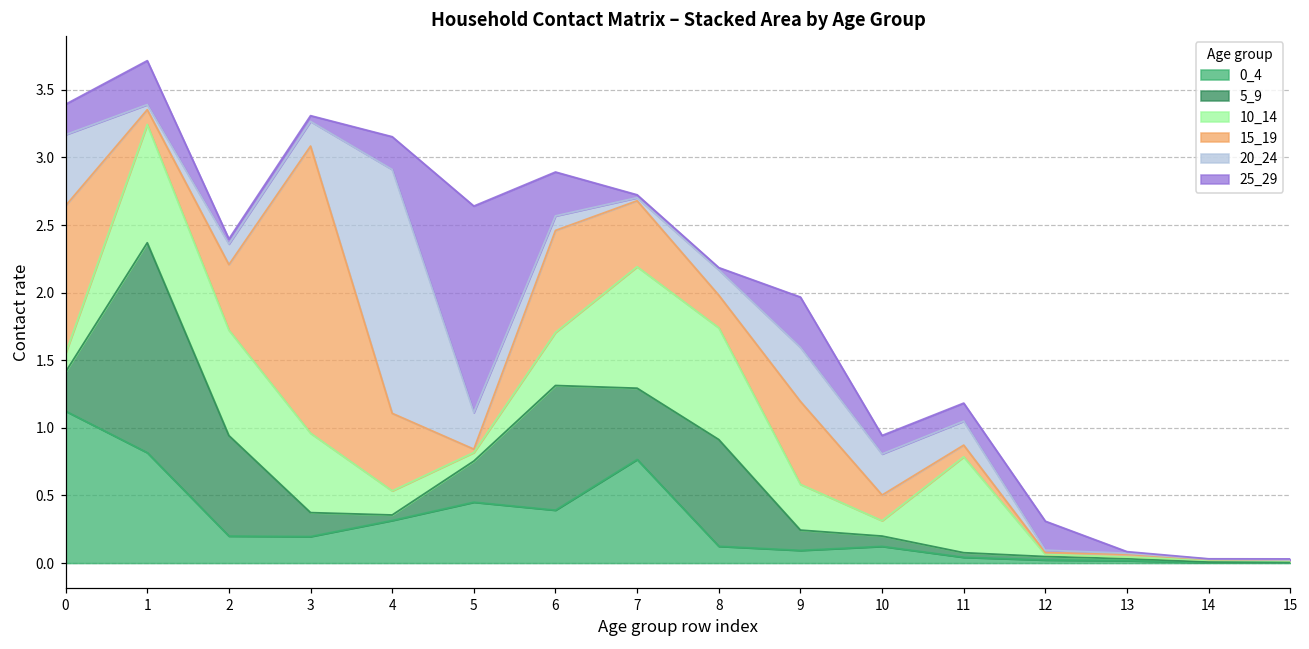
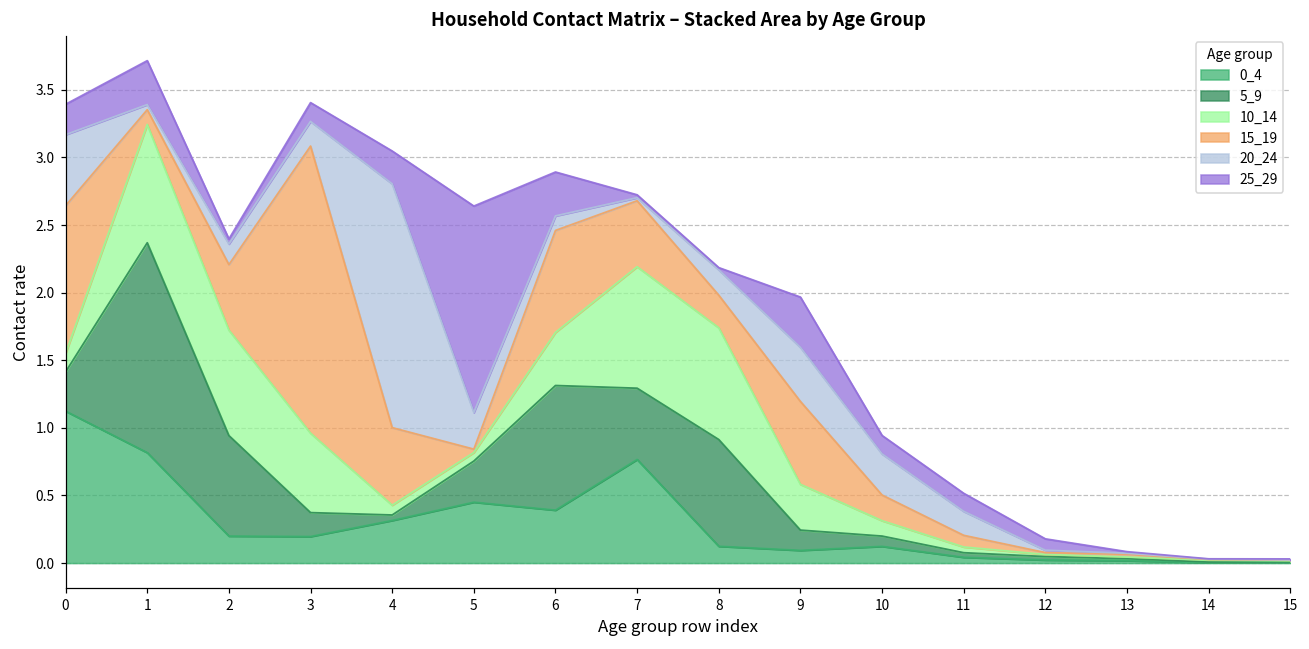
  {
    "10_14": {
      "0": 0.14,
      "1": 0.87,
      "2": 0.78,
      "3": 0.59,
-     "4": 0.18,
+     "4": 0.07,
      "5": 0.06,
      "6": 0.39,
      "7": 0.90,
      "8": 0.83,
      "9": 0.34,
      "10": 0.11,
-     "11": 0.71
+     "11": 0.04
    },
    "15_19": {
      "0": 1.09,
      "1": 0.11,
      "2": 0.48,
      "3": 2.12,
      "4": 0.57,
      "5": 0.02,
      "6": 0.75,
      "7": 0.49,
      "8": 0.24,
      "9": 0.61,
      "10": 0.19,
      "11": 0.09
    },
    "20_24": {
      "0": 0.52,
      "1": 0.04,
      "2": 0.15,
      "3": 0.18,
      "4": 1.80,
      "5": 0.27,
      "6": 0.11,
      "7": 0.02,
      "9": 0.40,
      "10": 0.30,
      "11": 0.18
    },
    "25_29": {
      "0": 0.23,
      "1": 0.33,
      "2": 0.04,
-     "3": 0.04,
+     "3": 0.14,
      "4": 0.24,
      "5": 1.53,
      "6": 0.32,
      "7": 0.02,
      "9": 0.37,
      "10": 0.14,
      "11": 0.13,
-     "12": 0.21
+     "12": 0.08
    }
  }
